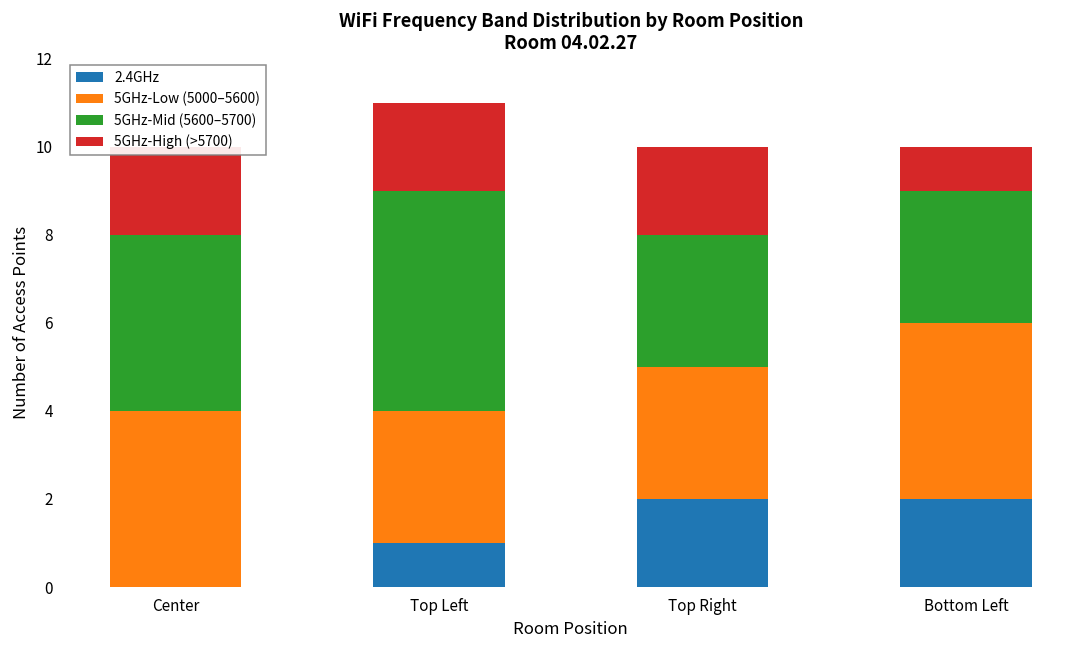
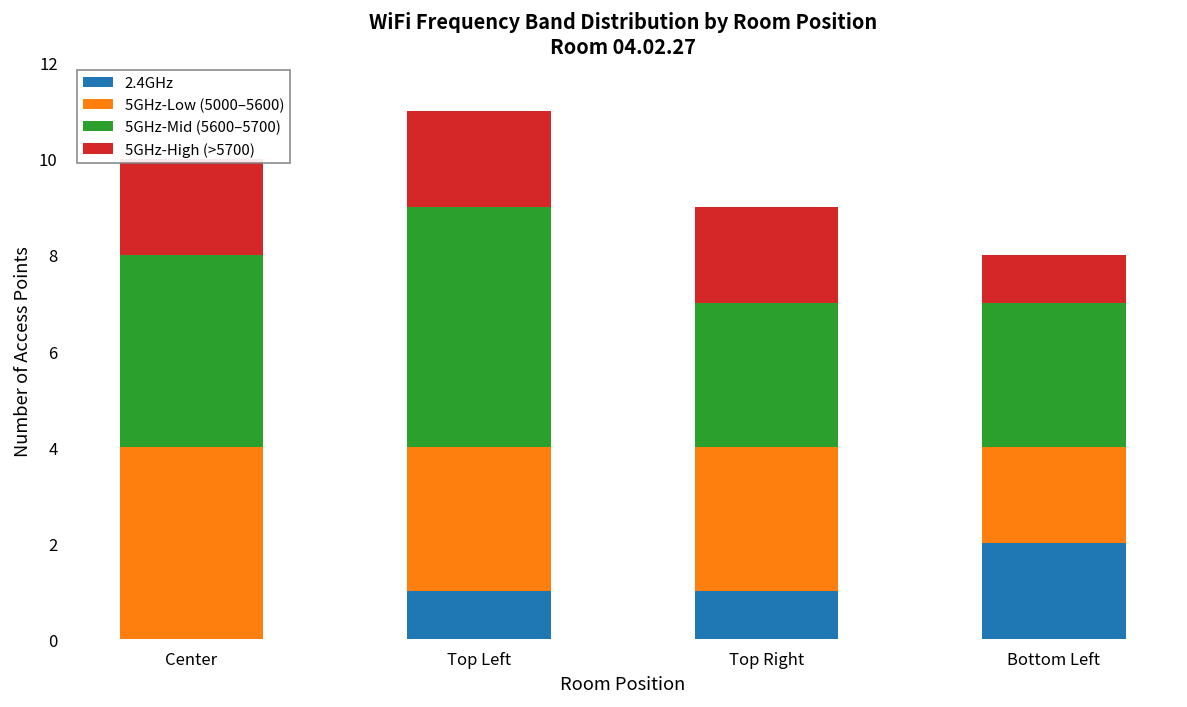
  {
    "2.4GHz": {
      "Center": 0,
      "Top Left": 1,
-     "Top Right": 2,
+     "Top Right": 1,
      "Bottom Left": 2
    },
    "5GHz-Low (5000–5600)": {
-     "Bottom Left": 4
+     "Bottom Left": 2
    },
    "5GHz-Mid (5600–5700)": {
      "Center": 4,
      "Top Left": 5,
      "Top Right": 3,
      "Bottom Left": 3
    },
    "5GHz-High (>5700)": {
      "Top Left": 2,
      "Top Right": 2,
      "Bottom Left": 1
    }
  }
